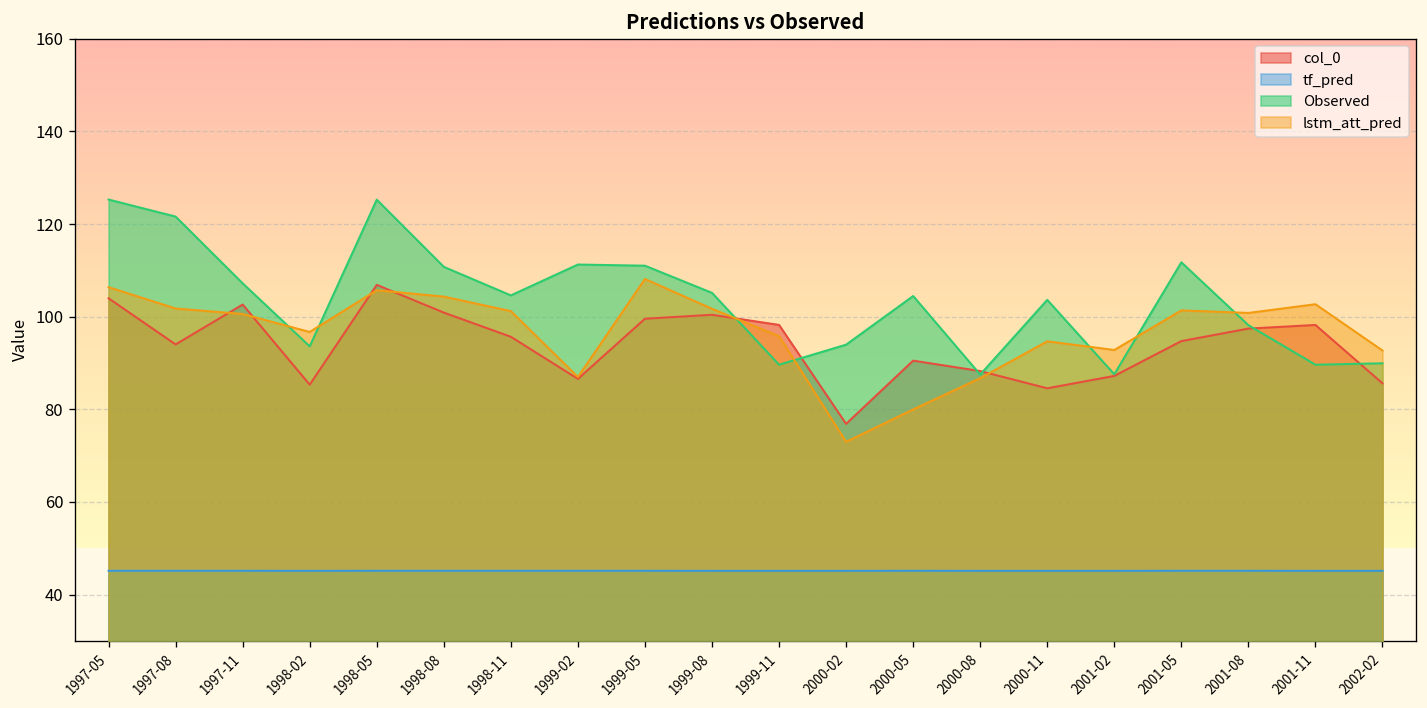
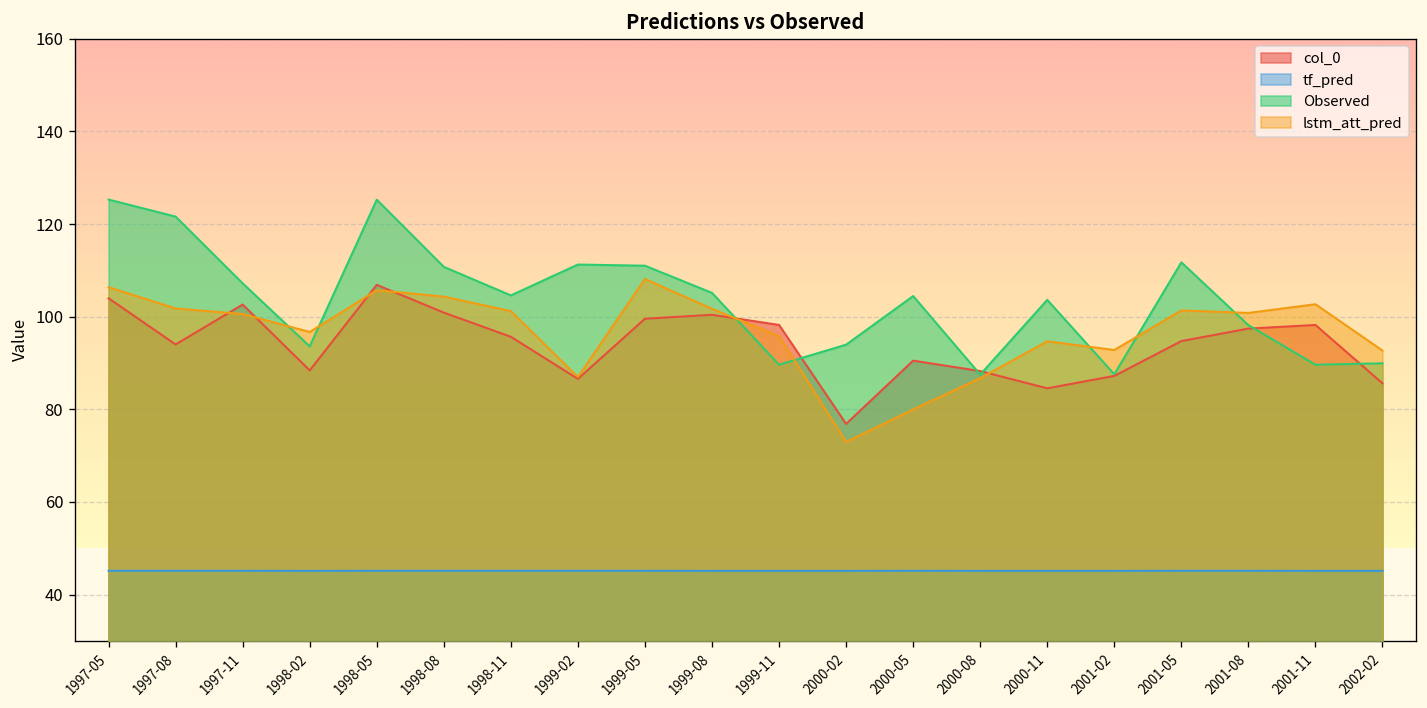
  {
    "col_0": {
      "1997-05": 104,
      "1997-08": 94,
      "1997-11": 103,
-     "1998-02": 85,
+     "1998-02": 88,
      "1998-05": 107,
      "1998-08": 101,
      "1998-11": 96,
      "1999-05": 100,
      "1999-08": 100,
      "1999-11": 98,
      "2000-02": 77,
      "2000-05": 91,
      "2000-08": 88,
      "2000-11": 85,
      "2001-05": 95,
      "2001-08": 97,
      "2001-11": 98,
      "2002-02": 86
    },
    "tf_pred": {
      "1997-05": 45,
      "1997-08": 45,
      "1997-11": 45,
      "1998-02": 45,
      "1998-05": 45,
      "1998-08": 45,
      "1998-11": 45,
      "1999-02": 45,
      "1999-05": 45,
      "1999-08": 45,
      "1999-11": 45,
      "2000-02": 45,
      "2000-05": 45,
      "2000-08": 45,
      "2000-11": 45,
      "2001-02": 45,
      "2001-05": 45,
      "2001-08": 45,
      "2001-11": 45,
      "2002-02": 45
    },
    "Observed": {
      "1997-05": 125,
      "1997-08": 122,
      "1997-11": 107,
      "1998-02": 94,
      "1998-05": 125,
      "1998-08": 111,
      "1998-11": 105,
      "1999-02": 111,
      "1999-05": 111,
      "1999-08": 105,
      "1999-11": 90,
      "2000-02": 94,
      "2000-05": 104,
      "2000-08": 88,
      "2000-11": 104,
      "2001-05": 112,
      "2001-08": 98,
      "2001-11": 90,
      "2002-02": 90
    },
    "lstm_att_pred": {
      "1997-05": 106,
      "1997-08": 102,
      "1997-11": 101,
      "1998-02": 97,
      "1998-05": 106,
      "1998-08": 104,
      "1998-11": 101,
      "1999-05": 108,
      "1999-08": 102,
      "1999-11": 96,
      "2000-02": 73,
      "2000-05": 80,
      "2000-08": 87,
      "2000-11": 95,
      "2001-02": 93,
      "2001-05": 101,
      "2001-08": 101,
      "2001-11": 103,
      "2002-02": 93
    }
  }
